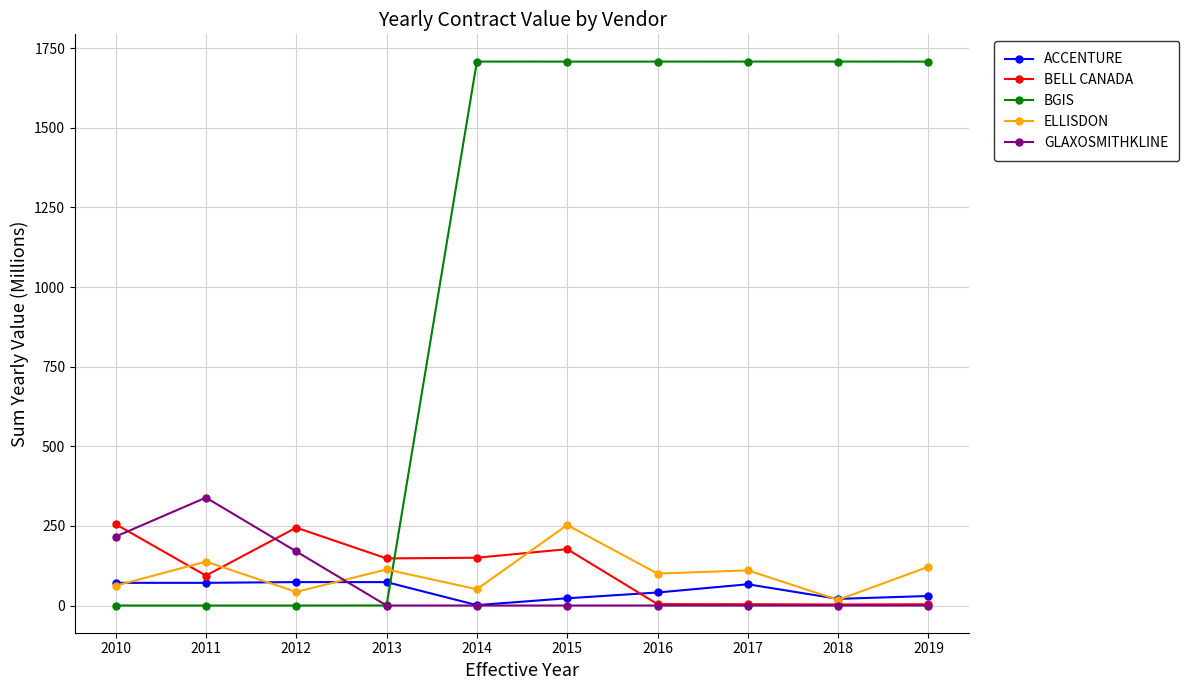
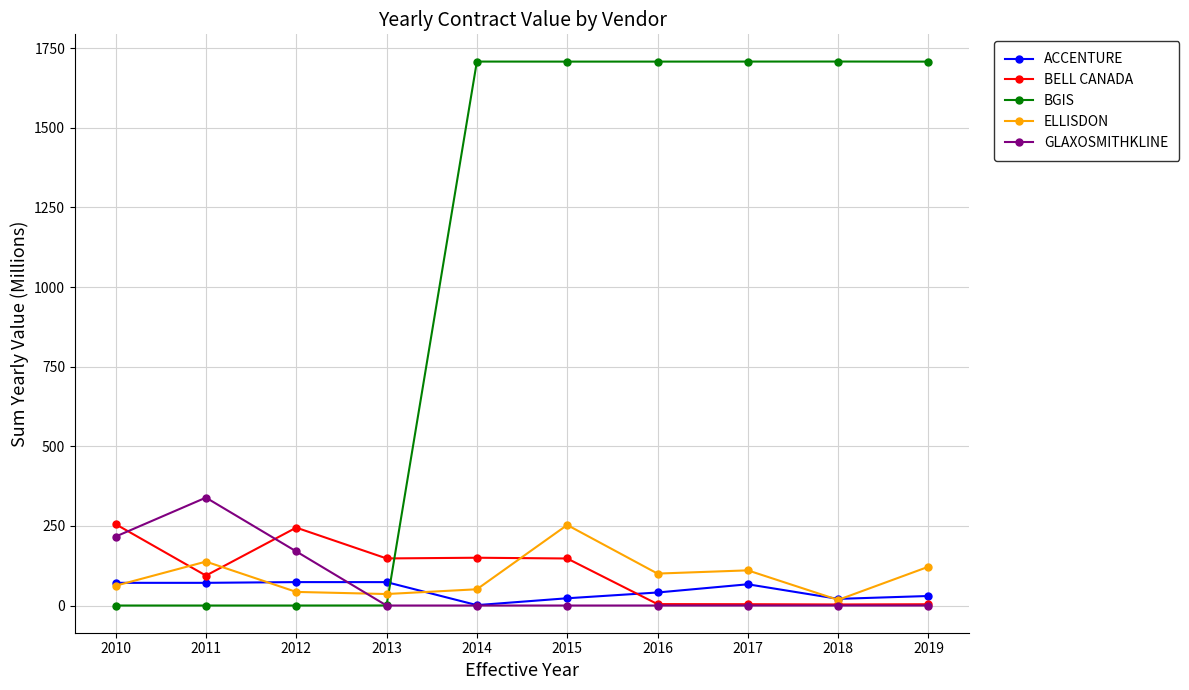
  {
    "ACCENTURE": {
      "2010": 70,
      "2011": 70,
      "2012": 70,
      "2013": 70,
      "2015": 20,
      "2016": 40,
      "2017": 70,
      "2019": 30
    },
    "BELL CANADA": {
      "2010": 260,
      "2011": 90,
      "2012": 240,
      "2013": 150,
      "2014": 150,
-     "2015": 180
+     "2015": 150
    },
    "BGIS": {
      "2010": 0,
      "2011": 0,
      "2012": 0,
      "2014": 1710,
      "2015": 1710,
      "2016": 1710,
      "2017": 1710,
      "2018": 1710,
      "2019": 1710
    },
    "ELLISDON": {
      "2010": 60,
      "2011": 140,
      "2012": 40,
-     "2013": 110,
+     "2013": 40,
      "2014": 50,
      "2015": 250,
      "2016": 100,
      "2017": 110,
      "2019": 120
    },
    "GLAXOSMITHKLINE": {
      "2010": 220,
      "2011": 340,
      "2012": 170,
      "2015": 0
    }
  }
